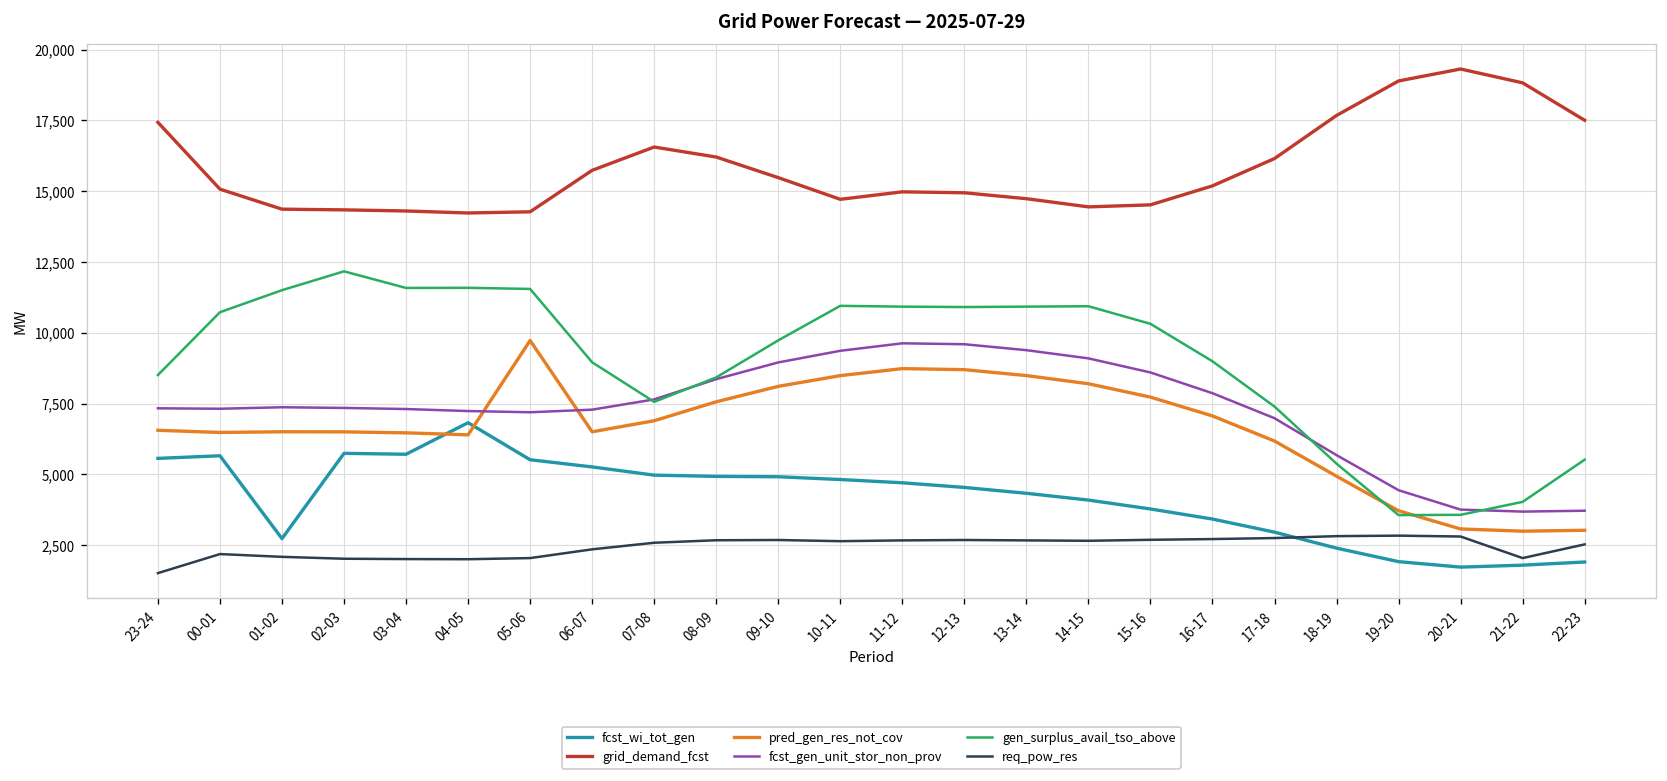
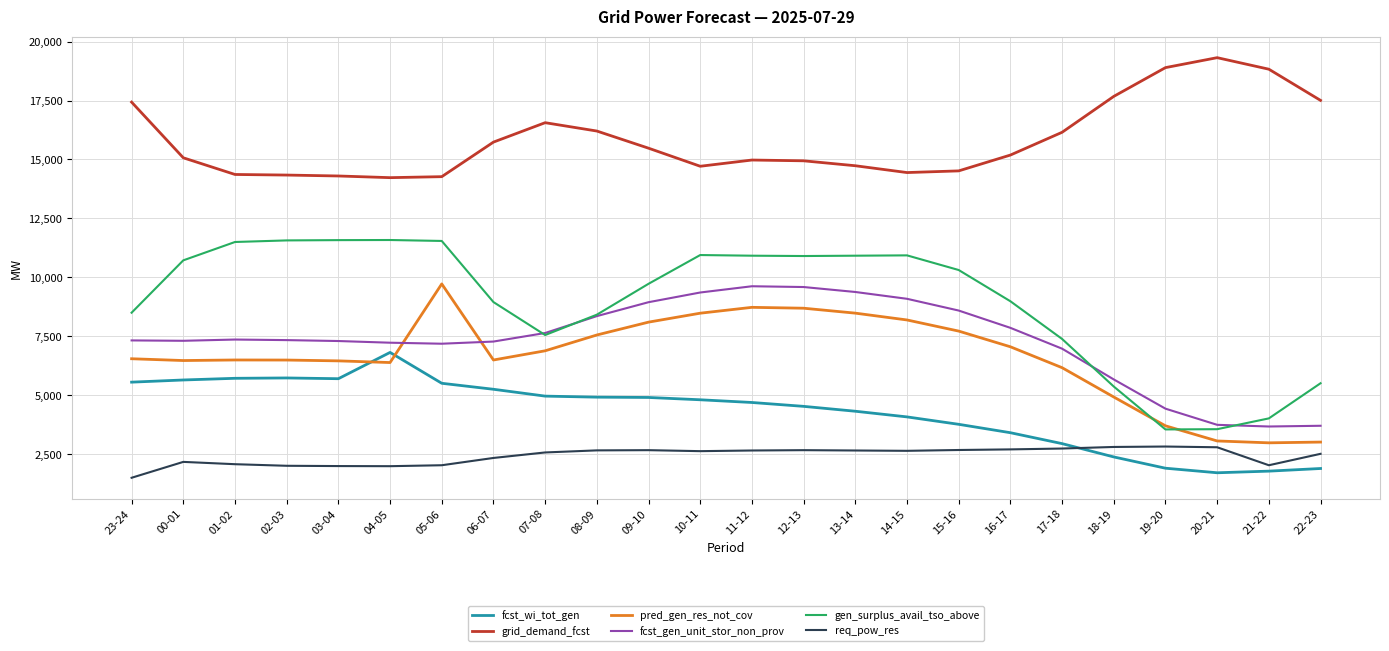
  {
    "fcst_wi_tot_gen": {
      "23-24": "5,600",
      "00-01": "5,700",
-     "01-02": "2,700",
+     "01-02": "5,700",
      "02-03": "5,700",
      "03-04": "5,700",
      "04-05": "6,800",
      "05-06": "5,500",
      "06-07": "5,300",
      "07-08": "5,000",
      "08-09": "4,900",
      "09-10": "4,900",
      "10-11": "4,800",
      "11-12": "4,700",
      "12-13": "4,500",
      "13-14": "4,300",
      "14-15": "4,100",
      "15-16": "3,800",
      "16-17": "3,400",
      "17-18": "3,000",
      "18-19": "2,400",
      "19-20": "1,900",
      "20-21": "1,700",
      "21-22": "1,800",
      "22-23": "1,900"
    },
    "grid_demand_fcst": {
      "23-24": "17,400",
      "00-01": "15,100",
      "01-02": "14,400",
      "02-03": "14,300",
      "03-04": "14,300",
      "04-05": "14,200",
      "05-06": "14,300",
      "06-07": "15,700",
      "07-08": "16,600",
      "08-09": "16,200",
      "09-10": "15,500",
      "10-11": "14,700",
      "11-12": "15,000",
      "12-13": "14,900",
      "13-14": "14,700",
      "14-15": "14,400",
      "15-16": "14,500",
      "16-17": "15,200",
      "17-18": "16,200",
      "18-19": "17,700",
      "19-20": "18,900",
      "20-21": "19,300",
      "21-22": "18,800",
      "22-23": "17,500"
    },
    "pred_gen_res_not_cov": {
      "23-24": "6,600",
      "00-01": "6,500",
      "01-02": "6,500",
      "02-03": "6,500",
      "03-04": "6,500",
      "04-05": "6,400",
      "05-06": "9,700",
      "06-07": "6,500",
      "07-08": "6,900",
      "08-09": "7,600",
      "09-10": "8,100",
      "10-11": "8,500",
      "11-12": "8,700",
      "12-13": "8,700",
      "13-14": "8,500",
      "14-15": "8,200",
      "15-16": "7,700",
      "16-17": "7,100",
      "17-18": "6,200",
      "18-19": "4,900",
      "19-20": "3,700",
      "20-21": "3,100",
      "21-22": "3,000",
      "22-23": "3,000"
    },
    "fcst_gen_unit_stor_non_prov": {
      "23-24": "7,300",
      "00-01": "7,300",
      "01-02": "7,400",
      "02-03": "7,300",
      "03-04": "7,300",
      "04-05": "7,200",
      "05-06": "7,200",
      "06-07": "7,300",
      "09-10": "9,000",
      "10-11": "9,400",
      "11-12": "9,600",
      "12-13": "9,600",
      "13-14": "9,400",
      "14-15": "9,100",
      "15-16": "8,600",
      "16-17": "7,900",
      "17-18": "7,000",
      "18-19": "5,700",
      "19-20": "4,400",
      "20-21": "3,800",
      "21-22": "3,700",
      "22-23": "3,700"
    },
    "gen_surplus_avail_tso_above": {
      "23-24": "8,500",
      "00-01": "10,700",
      "01-02": "11,500",
-     "02-03": "12,200",
+     "02-03": "11,600",
      "03-04": "11,600",
      "04-05": "11,600",
      "05-06": "11,500",
      "06-07": "9,000",
      "09-10": "9,700",
      "10-11": "11,000",
      "11-12": "10,900",
      "12-13": "10,900",
      "13-14": "10,900",
      "14-15": "10,900",
      "15-16": "10,300",
      "16-17": "9,000",
      "17-18": "7,400",
      "18-19": "5,400",
      "19-20": "3,600",
      "20-21": "3,600",
      "21-22": "4,000",
      "22-23": "5,500"
    },
    "req_pow_res": {
      "23-24": "1,500",
      "00-01": "2,200",
      "01-02": "2,100",
      "02-03": "2,000",
      "03-04": "2,000",
      "04-05": "2,000",
      "05-06": "2,000",
      "06-07": "2,300",
      "07-08": "2,600",
      "08-09": "2,700",
      "09-10": "2,700",
      "10-11": "2,600",
      "11-12": "2,700",
      "12-13": "2,700",
      "13-14": "2,700",
      "14-15": "2,700",
      "15-16": "2,700",
      "16-17": "2,700",
      "17-18": "2,700",
      "18-19": "2,800",
      "19-20": "2,800",
      "20-21": "2,800",
      "21-22": "2,000",
      "22-23": "2,500"
    }
  }
